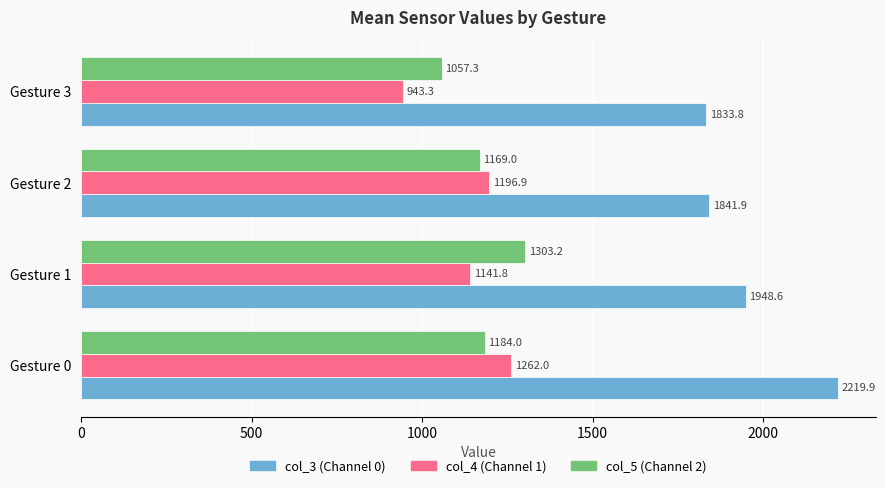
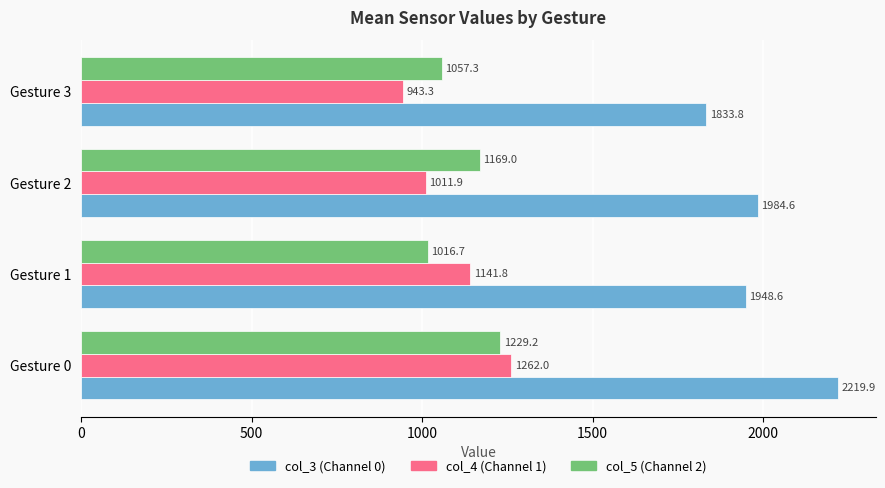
  {
    "col_3 (Channel 0)": {
      "Gesture 3": 1833.8,
-     "Gesture 2": 1841.9,
+     "Gesture 2": 1984.6,
      "Gesture 1": 1948.6,
      "Gesture 0": 2219.9
    },
    "col_4 (Channel 1)": {
      "Gesture 3": 943.3,
-     "Gesture 2": 1196.9,
+     "Gesture 2": 1011.9,
      "Gesture 1": 1141.8,
      "Gesture 0": 1262.0
    },
    "col_5 (Channel 2)": {
      "Gesture 3": 1057.3,
      "Gesture 2": 1169.0,
-     "Gesture 1": 1303.2,
-     "Gesture 0": 1184.0
+     "Gesture 1": 1016.7,
+     "Gesture 0": 1229.2
    }
  }
